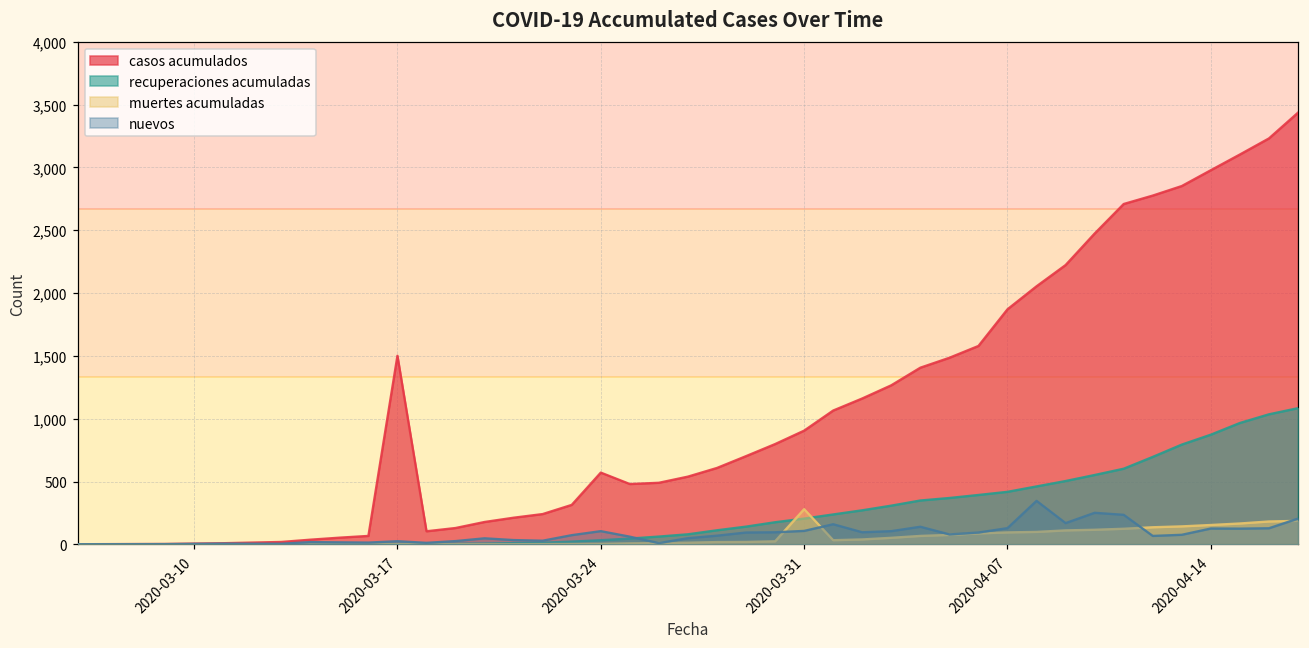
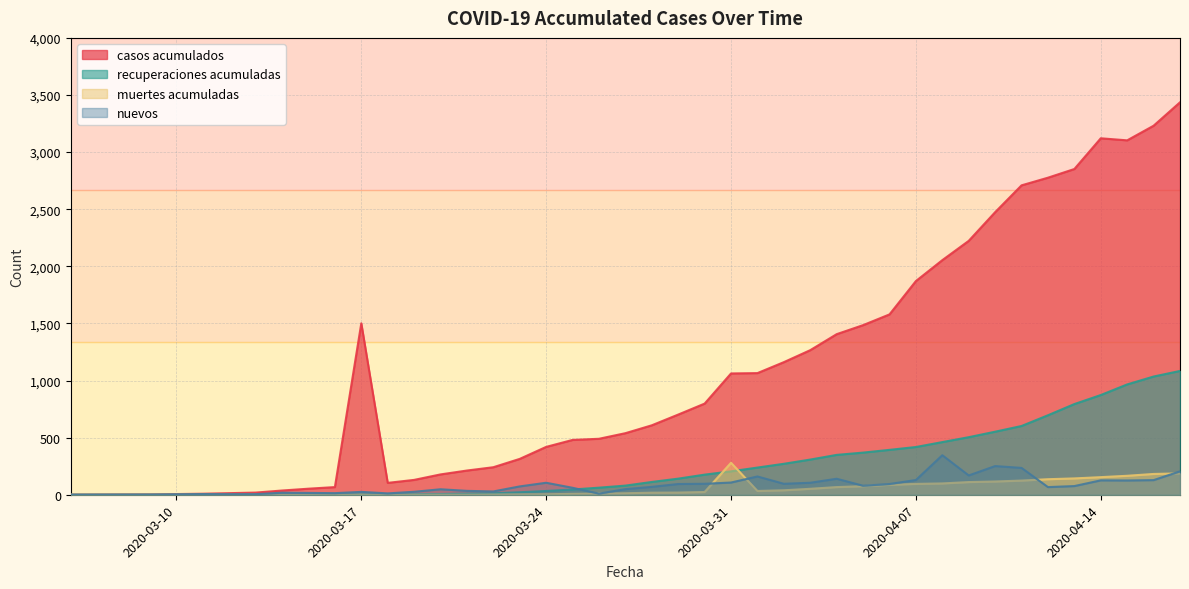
  {
    "casos acumulados": {
      "2020-03-17": "1,500",
-     "2020-03-24": "570",
-     "2020-03-31": "910",
+     "2020-03-24": "420",
+     "2020-03-31": "1,060",
      "2020-04-07": "1,870",
-     "2020-04-14": "2,980"
+     "2020-04-14": "3,120"
    },
    "muertes acumuladas": {
      "2020-03-24": "0",
      "2020-03-31": "280",
      "2020-04-07": "100",
      "2020-04-14": "150"
    }
  }
